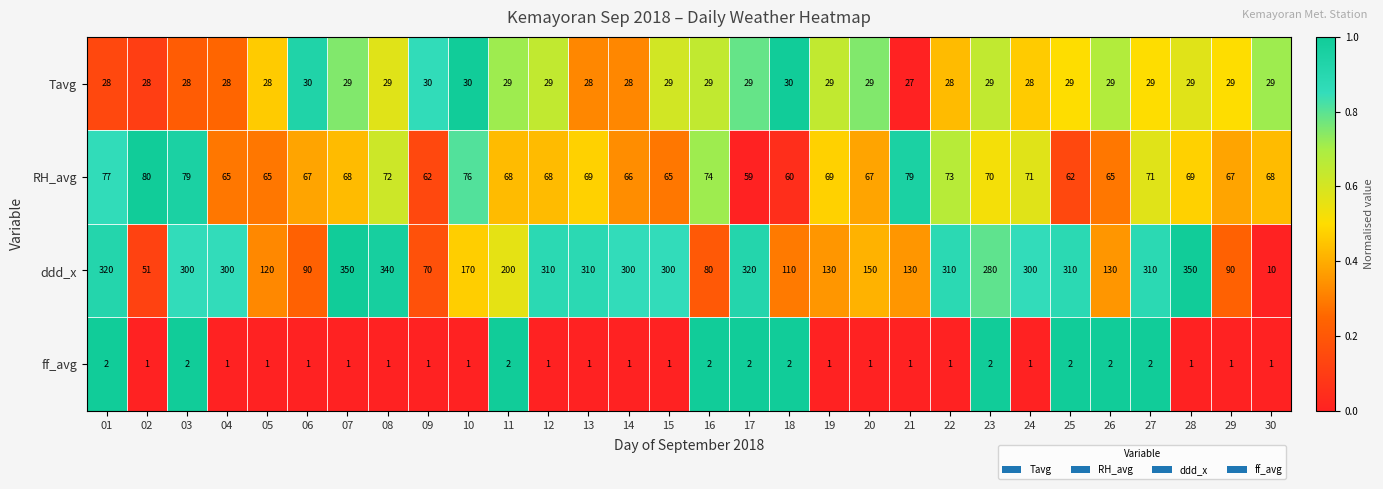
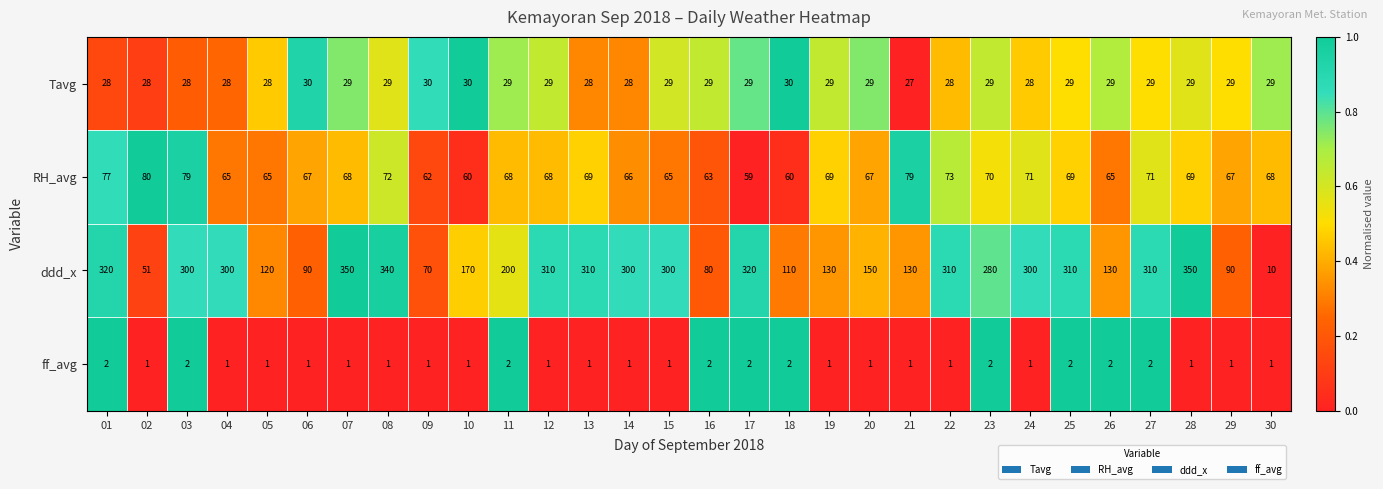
  {
    "Tavg": {
      "01": 28,
      "02": 28,
      "03": 28,
      "04": 28,
      "05": 28,
      "06": 30,
      "07": 29,
      "08": 29,
      "09": 30,
      "10": 30,
      "11": 29,
      "12": 29,
      "13": 28,
      "14": 28,
      "15": 29,
      "16": 29,
      "17": 29,
      "18": 30,
      "19": 29,
      "20": 29,
      "21": 27,
      "22": 28,
      "23": 29,
      "24": 28,
      "25": 29,
      "26": 29,
      "27": 29,
      "28": 29,
      "29": 29,
      "30": 29
    },
    "RH_avg": {
      "01": 77,
      "02": 80,
      "03": 79,
      "04": 65,
      "05": 65,
      "06": 67,
      "07": 68,
      "08": 72,
      "09": 62,
-     "10": 76,
+     "10": 60,
      "11": 68,
      "12": 68,
      "13": 69,
      "14": 66,
      "15": 65,
-     "16": 74,
+     "16": 63,
      "17": 59,
      "18": 60,
      "19": 69,
      "20": 67,
      "21": 79,
      "22": 73,
      "23": 70,
      "24": 71,
-     "25": 62,
+     "25": 69,
      "26": 65,
      "27": 71,
      "28": 69,
      "29": 67,
      "30": 68
    },
    "ddd_x": {
      "01": 320,
      "02": 51,
      "03": 300,
      "04": 300,
      "05": 120,
      "06": 90,
      "07": 350,
      "08": 340,
      "09": 70,
      "10": 170,
      "11": 200,
      "12": 310,
      "13": 310,
      "14": 300,
      "15": 300,
      "16": 80,
      "17": 320,
      "18": 110,
      "19": 130,
      "20": 150,
      "21": 130,
      "22": 310,
      "23": 280,
      "24": 300,
      "25": 310,
      "26": 130,
      "27": 310,
      "28": 350,
      "29": 90,
      "30": 10
    },
    "ff_avg": {
      "01": 2,
      "02": 1,
      "03": 2,
      "04": 1,
      "05": 1,
      "06": 1,
      "07": 1,
      "08": 1,
      "09": 1,
      "10": 1,
      "11": 2,
      "12": 1,
      "13": 1,
      "14": 1,
      "15": 1,
      "16": 2,
      "17": 2,
      "18": 2,
      "19": 1,
      "20": 1,
      "21": 1,
      "22": 1,
      "23": 2,
      "24": 1,
      "25": 2,
      "26": 2,
      "27": 2,
      "28": 1,
      "29": 1,
      "30": 1
    }
  }
